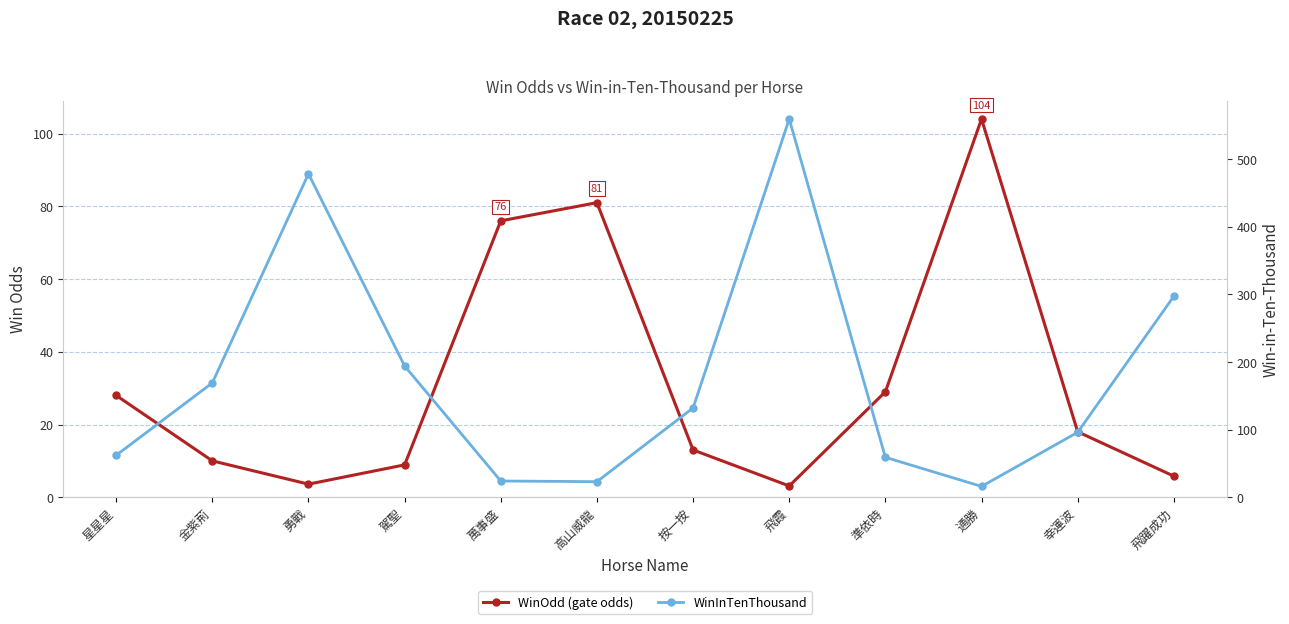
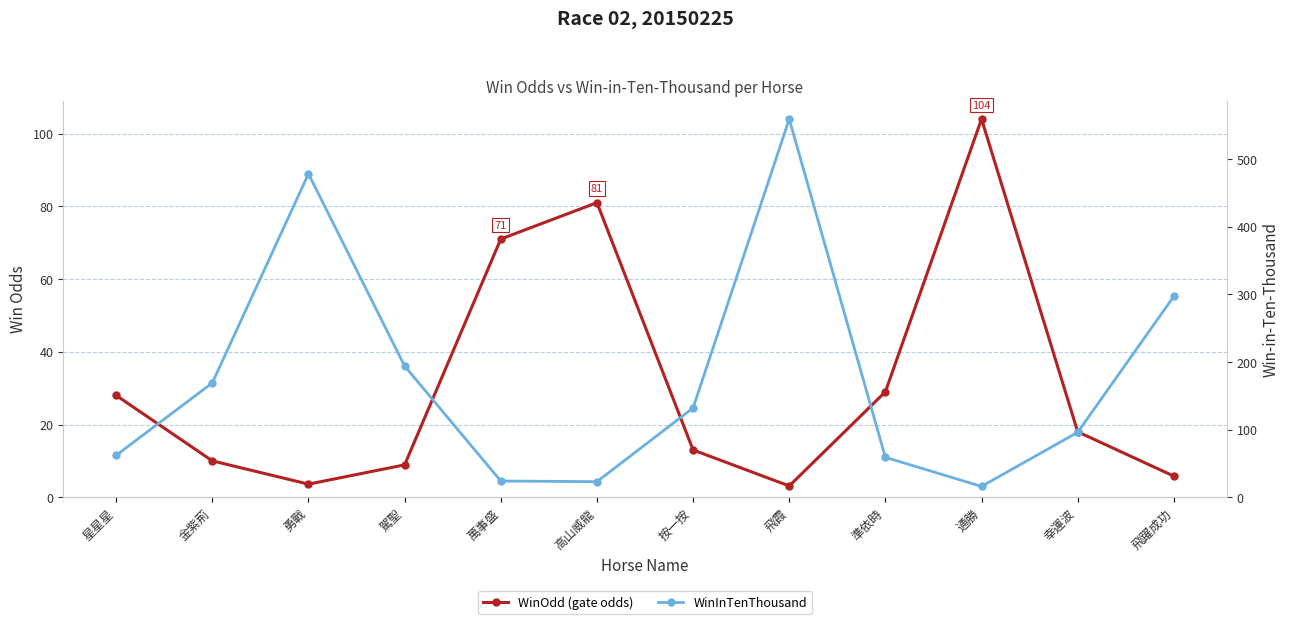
  {
    "WinOdd (gate odds)": {
-     "萬事盛": 76
+     "萬事盛": 71
    }
  }
